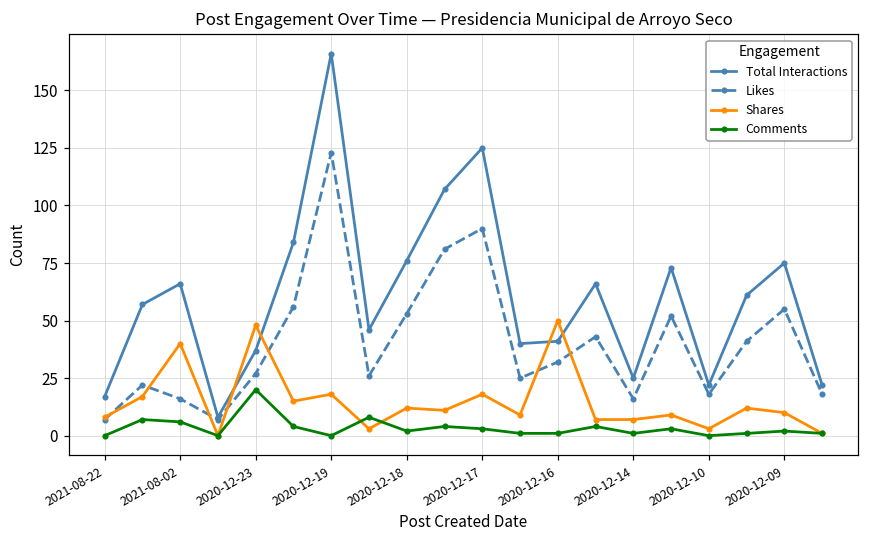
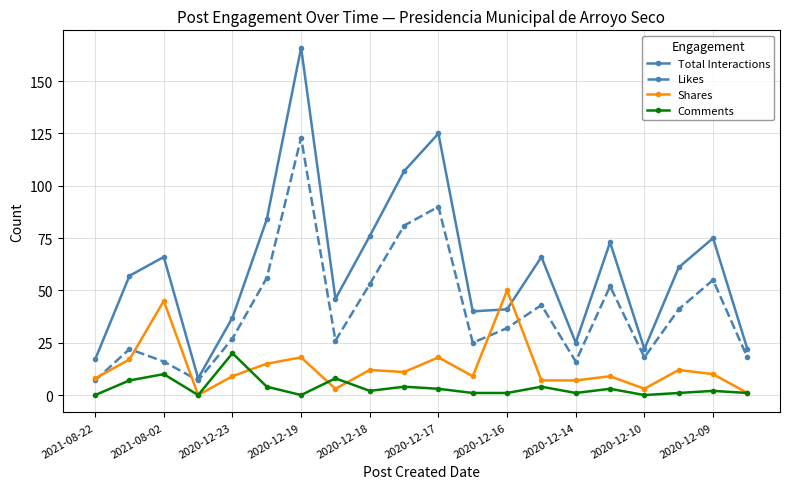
  {
    "Shares": {
-     "2021-08-02": 40,
-     "2020-12-23": 48,
+     "2021-08-02": 45,
+     "2020-12-23": 9,
      "2020-12-16": 50
    },
    "Comments": {
      "2021-08-22": 0,
-     "2021-08-02": 6,
+     "2021-08-02": 10,
      "2020-12-23": 20,
      "2020-12-16": 1
    }
  }
